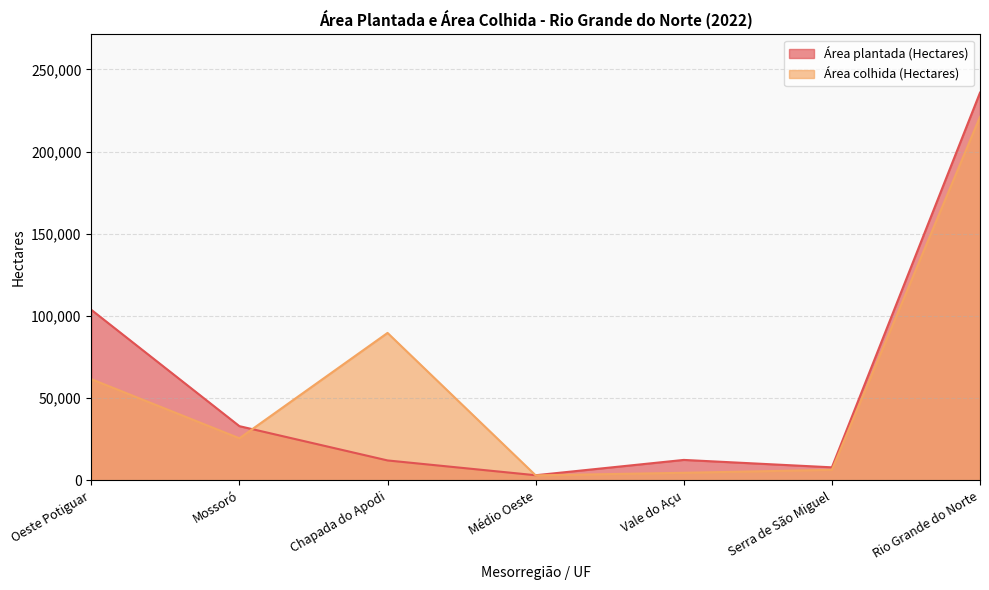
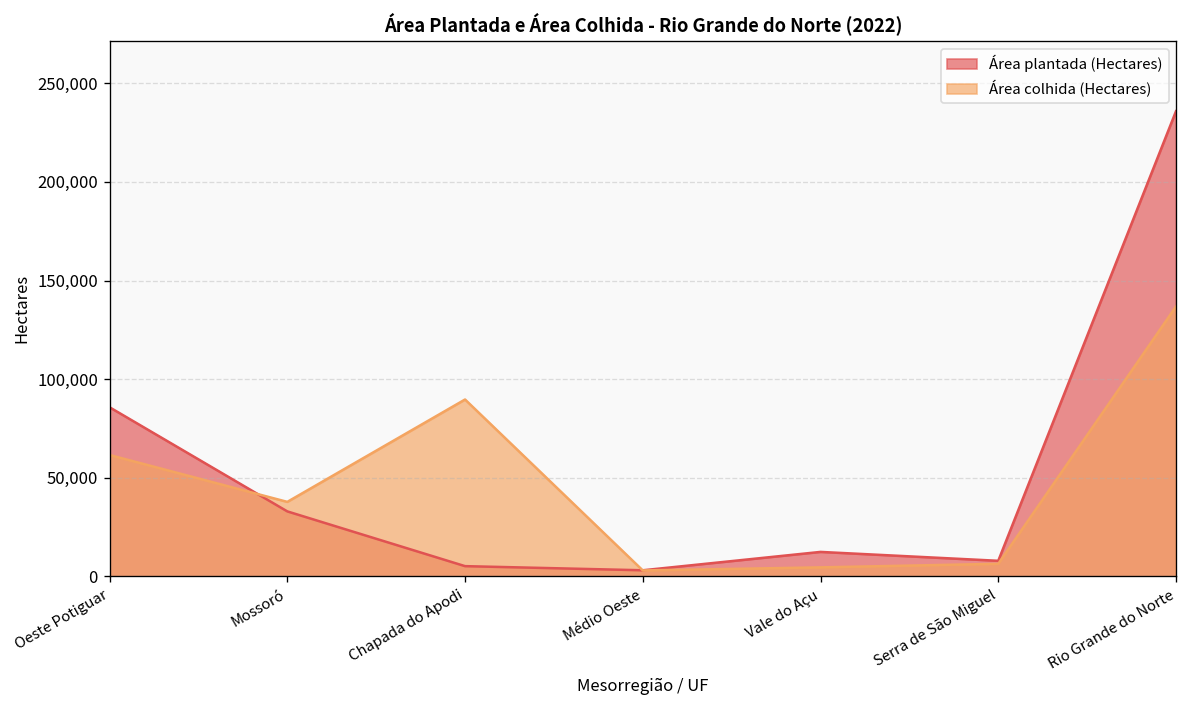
  {
    "Área plantada (Hectares)": {
-     "Oeste Potiguar": "104,000",
+     "Oeste Potiguar": "86,000",
      "Mossoró": "33,000",
-     "Chapada do Apodi": "12,000",
+     "Chapada do Apodi": "5,000",
      "Vale do Açu": "12,000",
      "Rio Grande do Norte": "236,000"
    },
    "Área colhida (Hectares)": {
      "Oeste Potiguar": "62,000",
-     "Mossoró": "26,000",
+     "Mossoró": "38,000",
      "Chapada do Apodi": "90,000",
      "Vale do Açu": "5,000",
-     "Rio Grande do Norte": "221,000"
+     "Rio Grande do Norte": "137,000"
    }
  }
